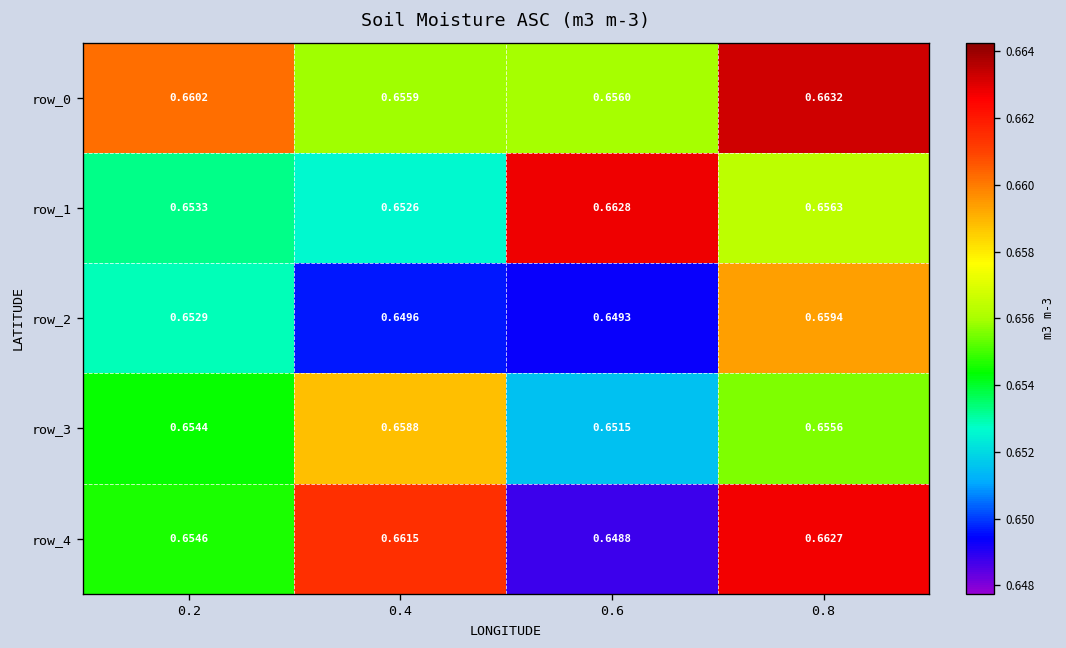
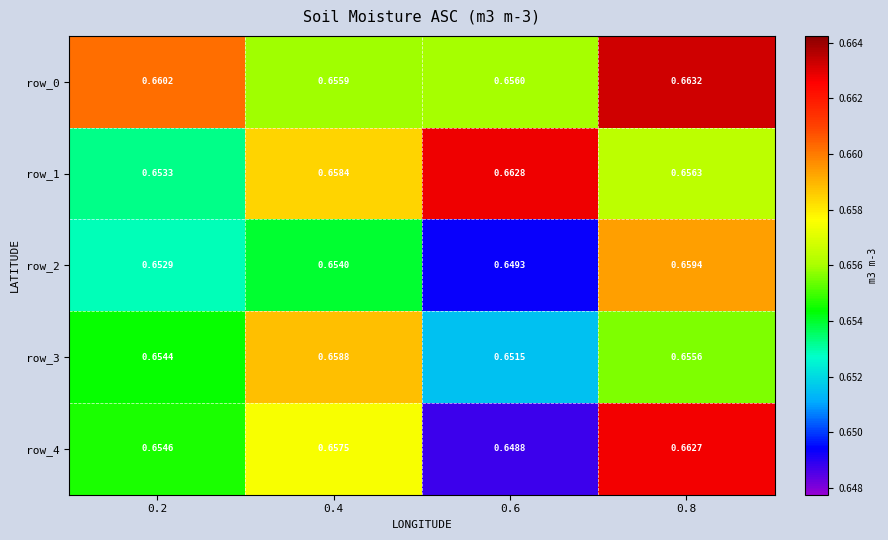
  {
    "row_0": {
      "0.2": 0.6602,
      "0.4": 0.6559,
      "0.6": 0.6560,
      "0.8": 0.6632
    },
    "row_1": {
      "0.2": 0.6533,
-     "0.4": 0.6526,
+     "0.4": 0.6584,
      "0.6": 0.6628,
      "0.8": 0.6563
    },
    "row_2": {
      "0.2": 0.6529,
-     "0.4": 0.6496,
+     "0.4": 0.6540,
      "0.6": 0.6493,
      "0.8": 0.6594
    },
    "row_3": {
      "0.2": 0.6544,
      "0.4": 0.6588,
      "0.6": 0.6515,
      "0.8": 0.6556
    },
    "row_4": {
      "0.2": 0.6546,
-     "0.4": 0.6615,
+     "0.4": 0.6575,
      "0.6": 0.6488,
      "0.8": 0.6627
    }
  }
